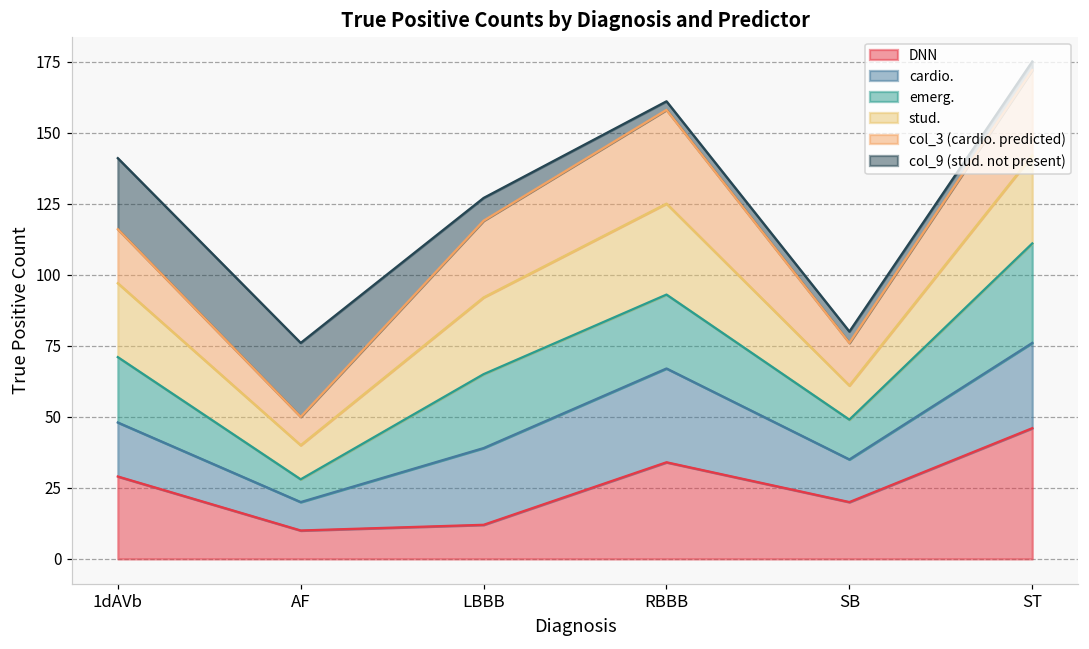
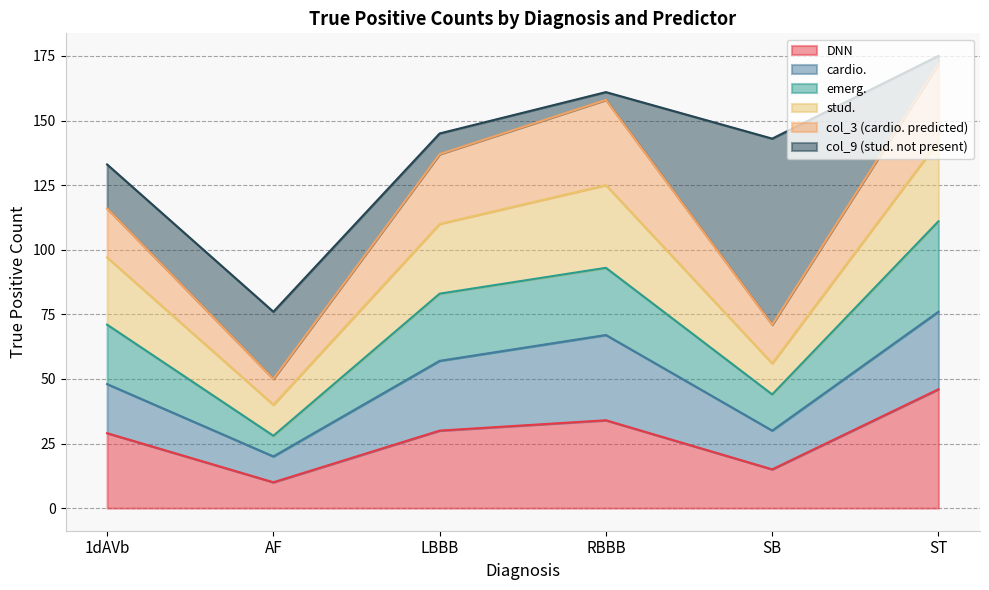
  {
    "DNN": {
      "1dAVb": 29,
      "AF": 10,
-     "LBBB": 12,
+     "LBBB": 30,
      "RBBB": 34,
-     "SB": 20,
+     "SB": 15,
      "ST": 46
    },
    "col_9 (stud. not present)": {
-     "1dAVb": 25,
+     "1dAVb": 17,
      "AF": 26,
      "LBBB": 8,
      "RBBB": 3,
-     "SB": 4
+     "SB": 72
    }
  }
